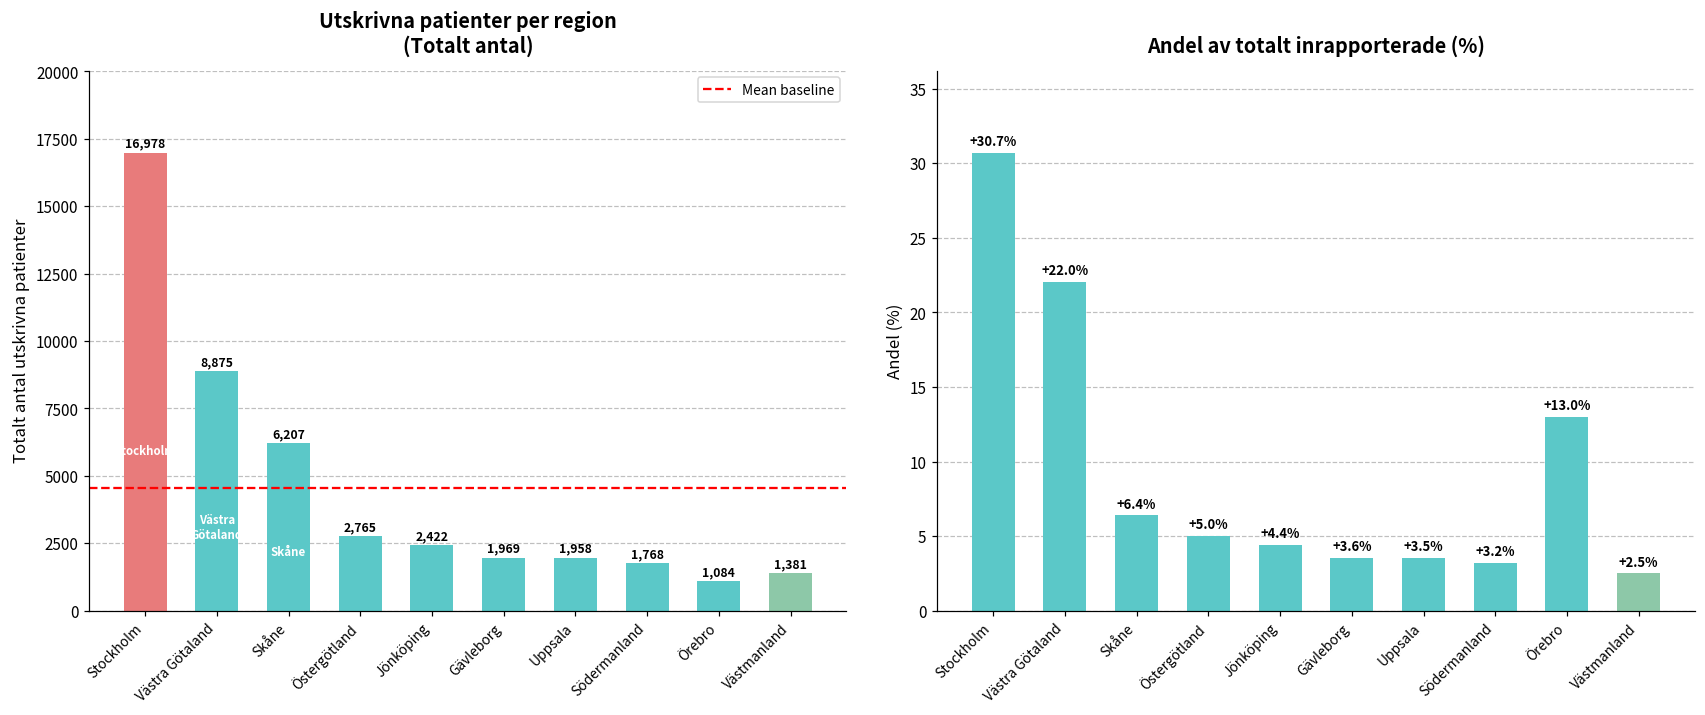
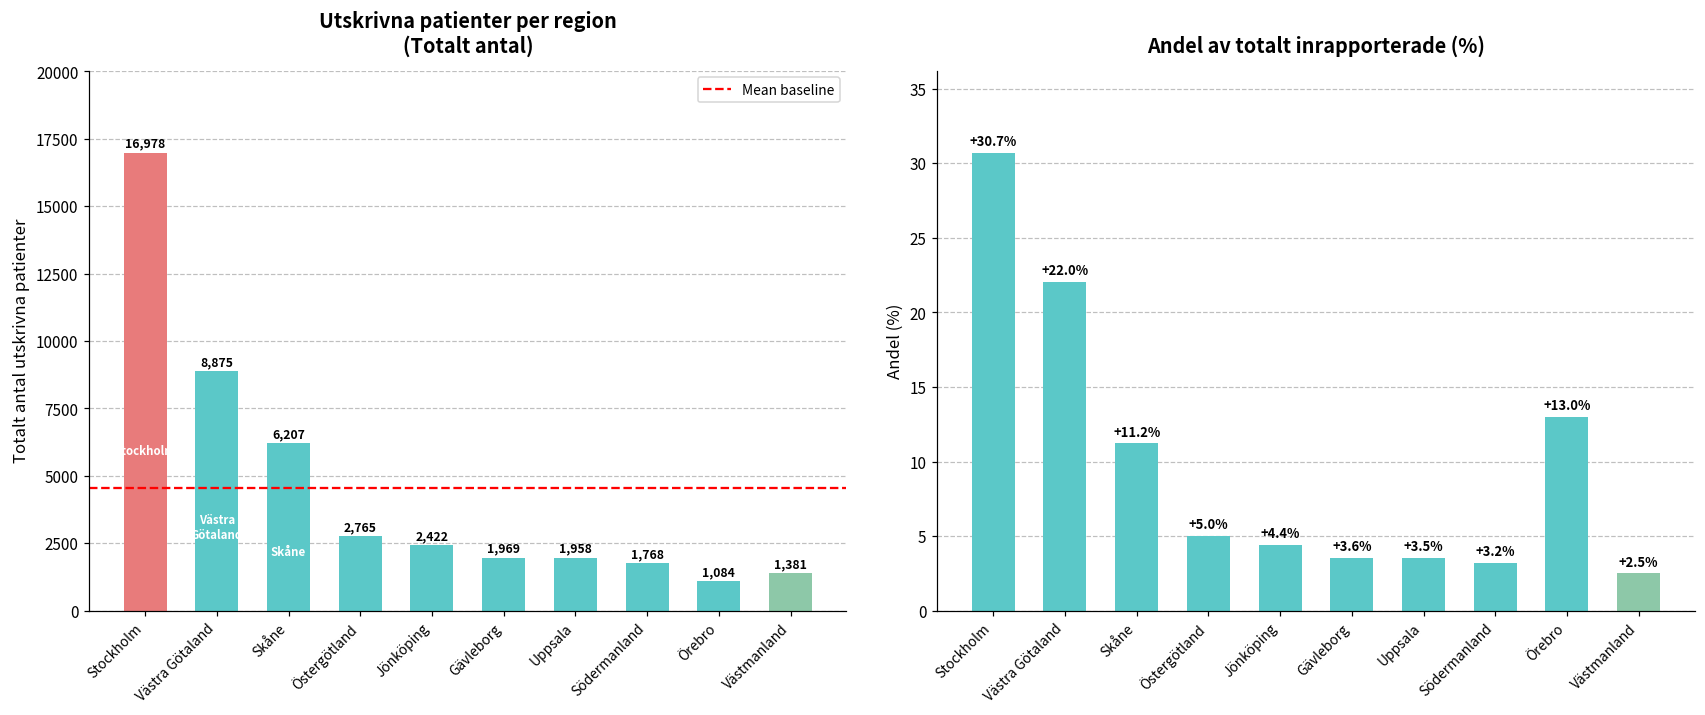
  {
    "Utskrivna patienter per region (Totalt antal)": {
      "Stockholm": "16,978",
      "Västra Götaland": "8,875",
      "Skåne": "6,207",
      "Östergötland": "2,765",
      "Jönköping": "2,422",
      "Gävleborg": "1,969",
      "Uppsala": "1,958",
      "Södermanland": "1,768",
      "Örebro": "1,084",
      "Västmanland": "1,381"
    },
    "Andel av totalt inrapporterade (%)": {
      "Stockholm": "+30.7%",
      "Västra Götaland": "+22.0%",
-     "Skåne": "+6.4%",
+     "Skåne": "+11.2%",
      "Östergötland": "+5.0%",
      "Jönköping": "+4.4%",
      "Gävleborg": "+3.6%",
      "Uppsala": "+3.5%",
      "Södermanland": "+3.2%",
      "Örebro": "+13.0%",
      "Västmanland": "+2.5%"
    }
  }
